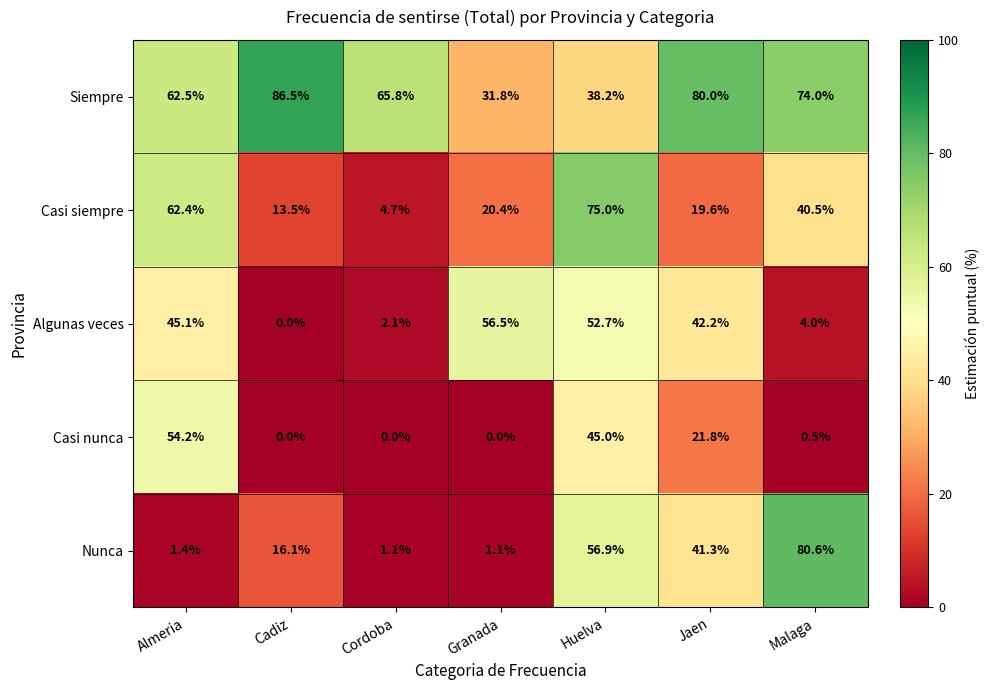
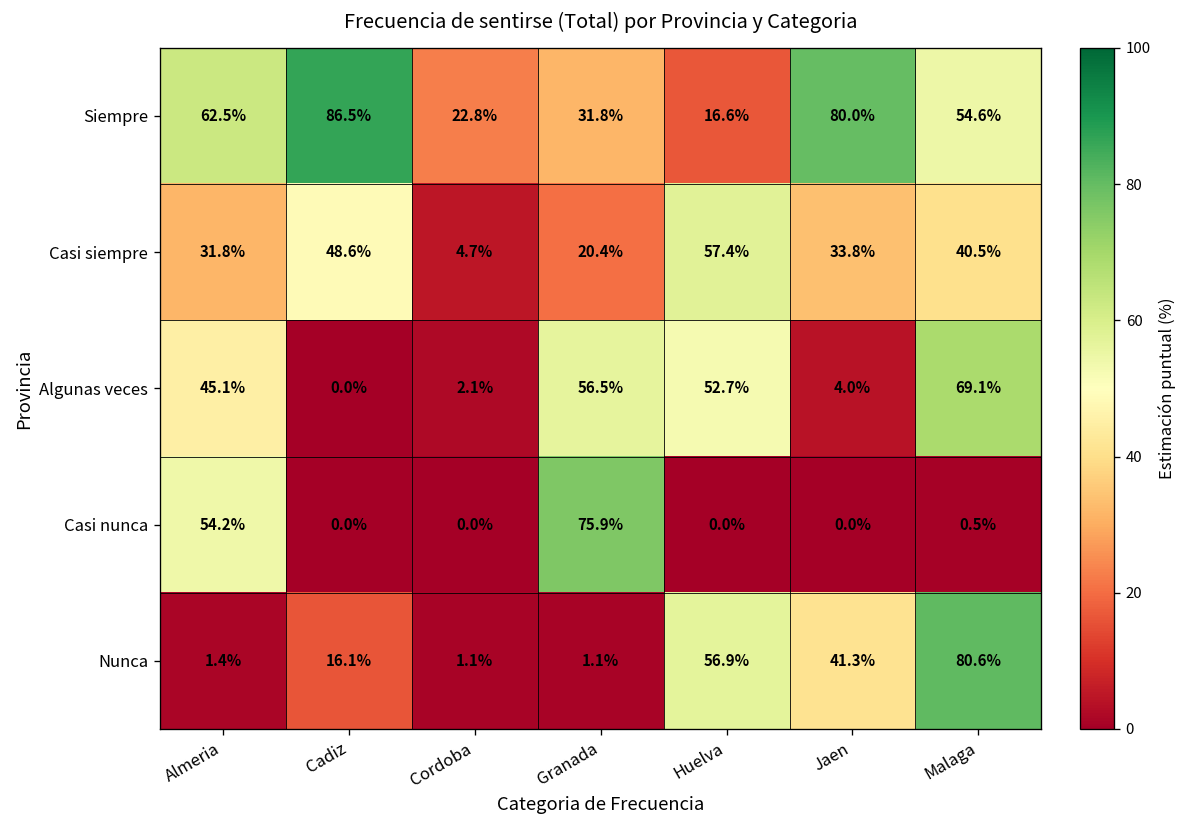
  {
    "Siempre": {
      "Almeria": "62.5%",
      "Cadiz": "86.5%",
-     "Cordoba": "65.8%",
+     "Cordoba": "22.8%",
      "Granada": "31.8%",
-     "Huelva": "38.2%",
+     "Huelva": "16.6%",
      "Jaen": "80.0%",
-     "Malaga": "74.0%"
+     "Malaga": "54.6%"
    },
    "Casi siempre": {
-     "Almeria": "62.4%",
-     "Cadiz": "13.5%",
+     "Almeria": "31.8%",
+     "Cadiz": "48.6%",
      "Cordoba": "4.7%",
      "Granada": "20.4%",
-     "Huelva": "75.0%",
-     "Jaen": "19.6%",
+     "Huelva": "57.4%",
+     "Jaen": "33.8%",
      "Malaga": "40.5%"
    },
    "Algunas veces": {
      "Almeria": "45.1%",
      "Cadiz": "0.0%",
      "Cordoba": "2.1%",
      "Granada": "56.5%",
      "Huelva": "52.7%",
-     "Jaen": "42.2%",
-     "Malaga": "4.0%"
+     "Jaen": "4.0%",
+     "Malaga": "69.1%"
    },
    "Casi nunca": {
      "Almeria": "54.2%",
      "Cadiz": "0.0%",
      "Cordoba": "0.0%",
-     "Granada": "0.0%",
-     "Huelva": "45.0%",
-     "Jaen": "21.8%",
+     "Granada": "75.9%",
+     "Huelva": "0.0%",
+     "Jaen": "0.0%",
      "Malaga": "0.5%"
    },
    "Nunca": {
      "Almeria": "1.4%",
      "Cadiz": "16.1%",
      "Cordoba": "1.1%",
      "Granada": "1.1%",
      "Huelva": "56.9%",
      "Jaen": "41.3%",
      "Malaga": "80.6%"
    }
  }
